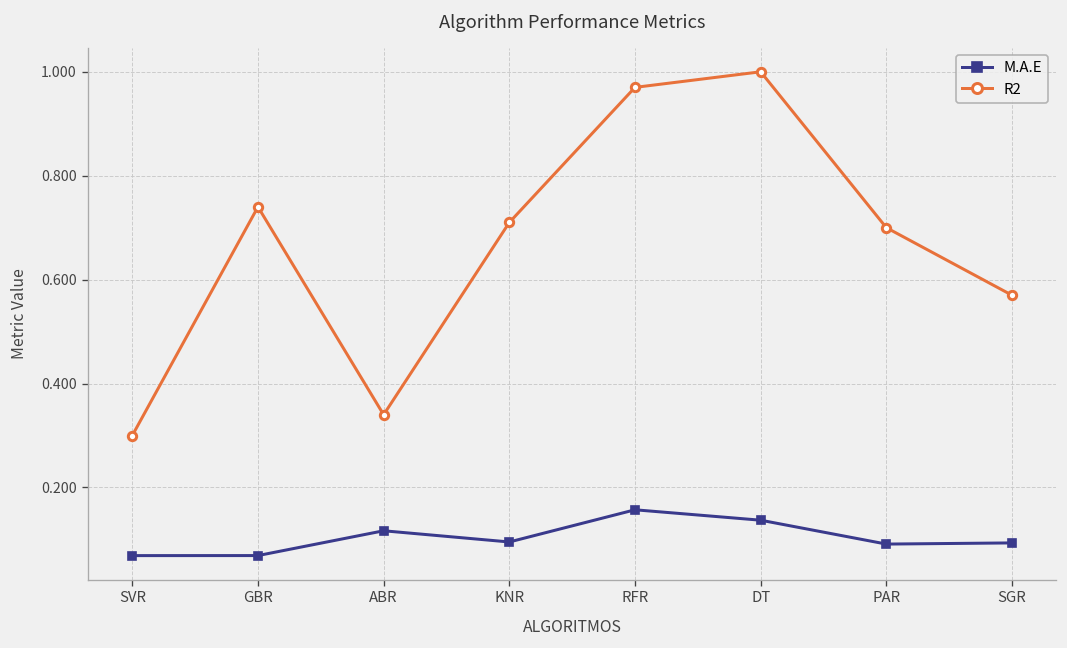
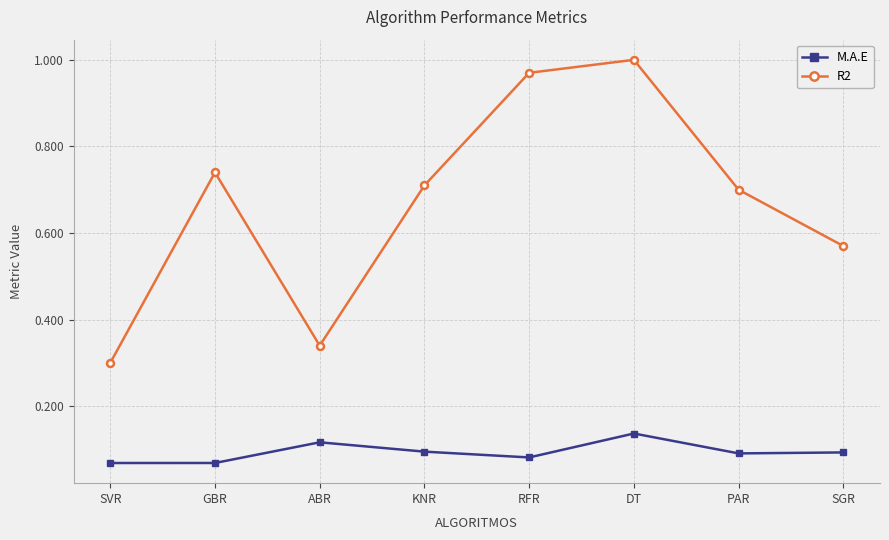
  {
    "M.A.E": {
      "SVR": 0.07,
      "GBR": 0.07,
      "ABR": 0.12,
      "KNR": 0.10,
-     "RFR": 0.16,
+     "RFR": 0.08,
      "DT": 0.14,
      "PAR": 0.09,
      "SGR": 0.09
    },
    "R2": {
      "SVR": 0.30,
      "GBR": 0.74,
      "ABR": 0.34,
      "KNR": 0.71,
      "RFR": 0.97,
      "DT": 1.00,
      "PAR": 0.70,
      "SGR": 0.57
    }
  }
